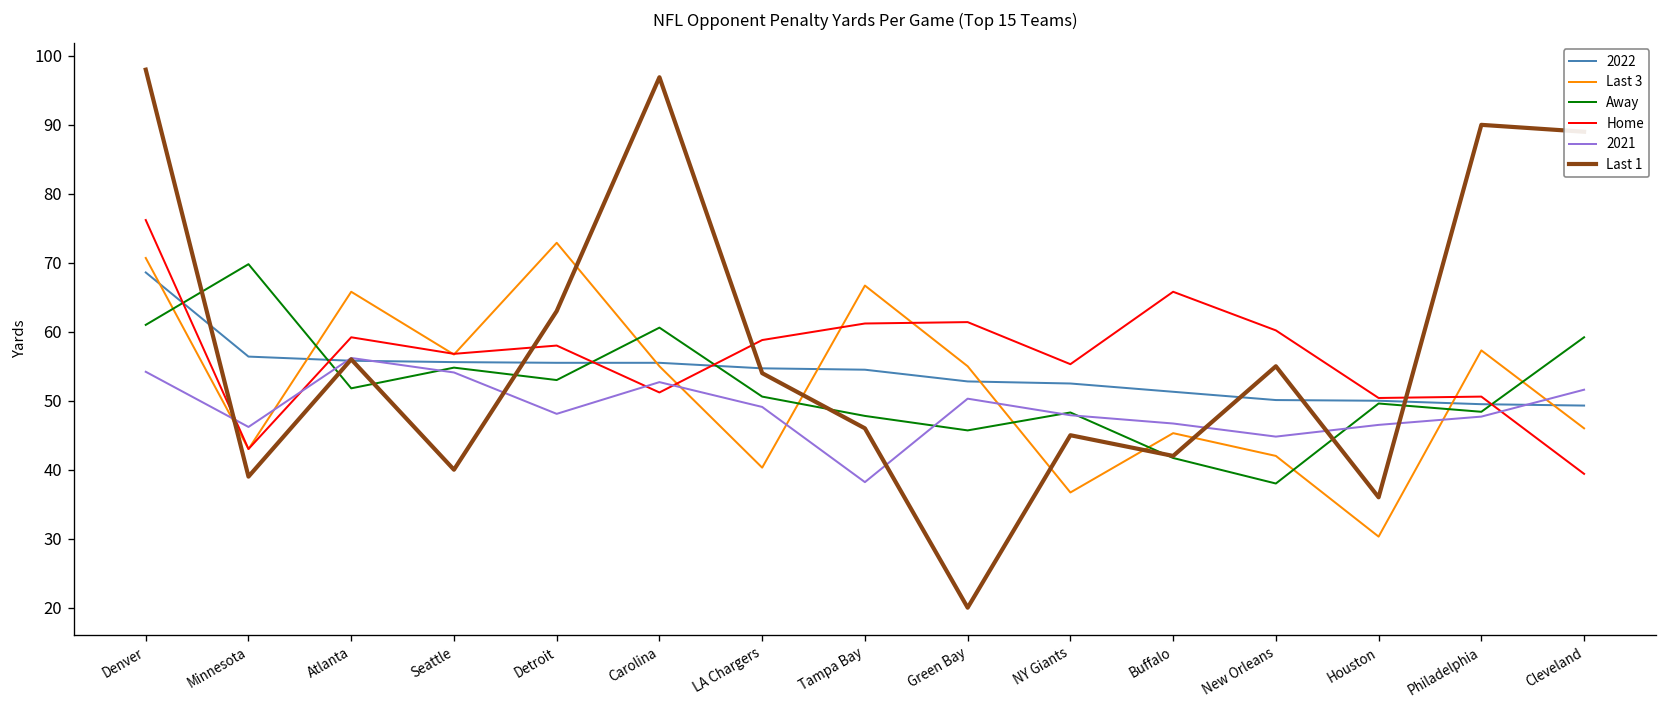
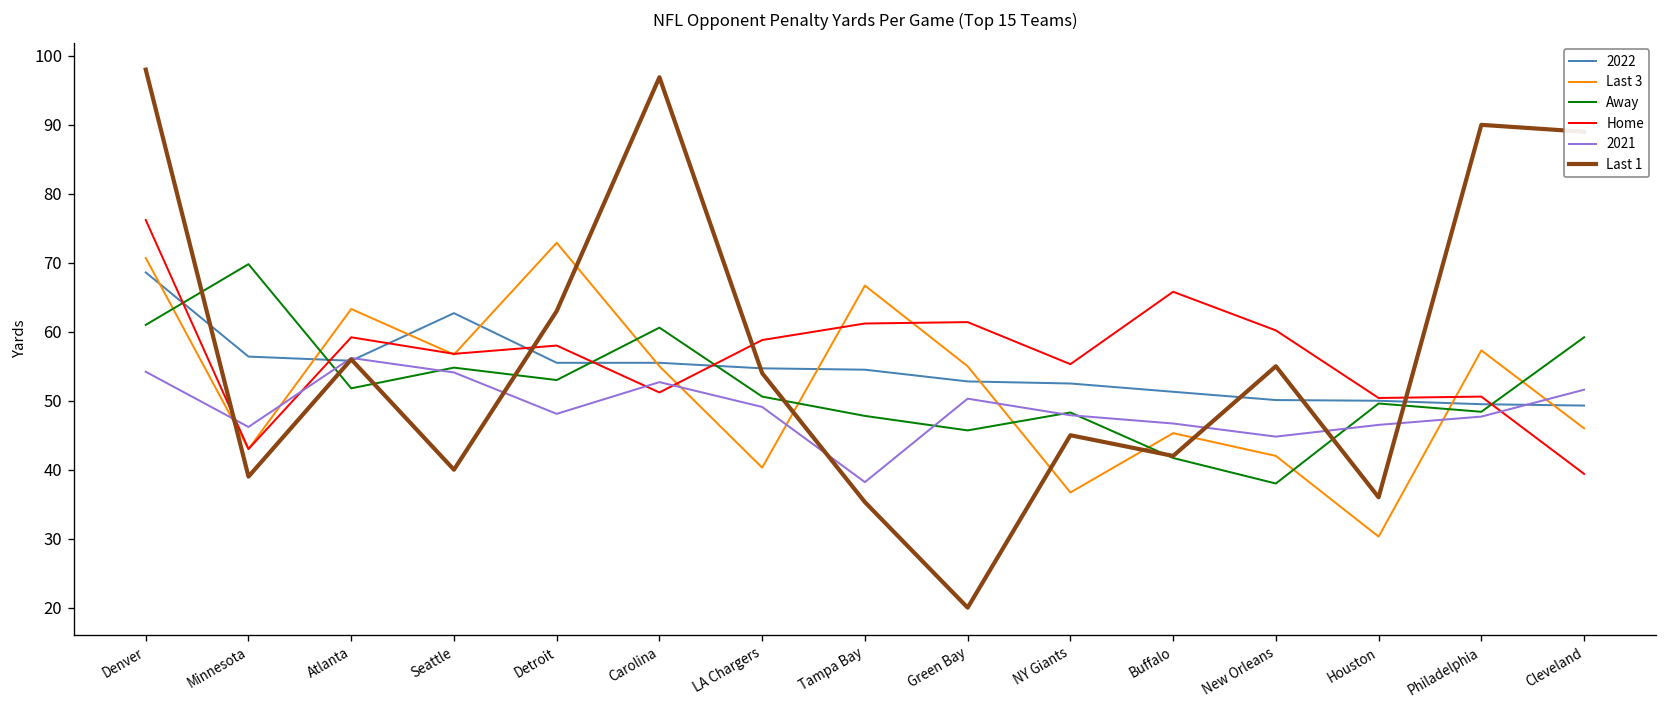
  {
    "2022": {
      "Denver": 69,
      "Minnesota": 56,
-     "Seattle": 56,
+     "Seattle": 63,
      "Detroit": 56,
      "Carolina": 56,
      "LA Chargers": 55,
      "Tampa Bay": 55,
      "Green Bay": 53,
      "NY Giants": 53,
      "Buffalo": 51,
      "New Orleans": 50,
      "Philadelphia": 50,
      "Cleveland": 49
    },
    "Last 3": {
      "Denver": 71,
-     "Atlanta": 66,
+     "Atlanta": 63,
      "Detroit": 73,
      "Carolina": 55,
      "LA Chargers": 40,
      "Tampa Bay": 67,
      "Green Bay": 55,
      "NY Giants": 37,
      "Buffalo": 45,
      "New Orleans": 42,
      "Houston": 30,
      "Philadelphia": 57,
      "Cleveland": 46
    },
    "Away": {
      "Denver": 61,
      "Minnesota": 70,
      "Atlanta": 52,
      "Seattle": 55,
      "Detroit": 53,
      "Carolina": 61,
      "LA Chargers": 51,
      "Tampa Bay": 48,
      "Green Bay": 46,
      "New Orleans": 38,
      "Philadelphia": 48,
      "Cleveland": 59
    },
    "Home": {
      "Denver": 76,
      "Atlanta": 59,
      "Detroit": 58,
      "Carolina": 51,
      "LA Chargers": 59,
      "Tampa Bay": 61,
      "Green Bay": 61,
      "NY Giants": 55,
      "Buffalo": 66,
      "New Orleans": 60,
      "Philadelphia": 51,
      "Cleveland": 39
    },
    "2021": {
      "Denver": 54,
      "Minnesota": 46,
      "Seattle": 54,
      "Detroit": 48,
      "Carolina": 53,
      "LA Chargers": 49,
      "Tampa Bay": 38,
      "Green Bay": 50,
      "Buffalo": 47,
      "New Orleans": 45,
      "Houston": 47,
      "Philadelphia": 48,
      "Cleveland": 52
    },
    "Last 1": {
      "Denver": 98,
      "Minnesota": 39,
      "Seattle": 40,
      "Detroit": 63,
      "Carolina": 97,
      "LA Chargers": 54,
-     "Tampa Bay": 46,
+     "Tampa Bay": 35,
      "Green Bay": 20,
      "NY Giants": 45,
      "New Orleans": 55,
      "Houston": 36,
      "Philadelphia": 90
    }
  }
